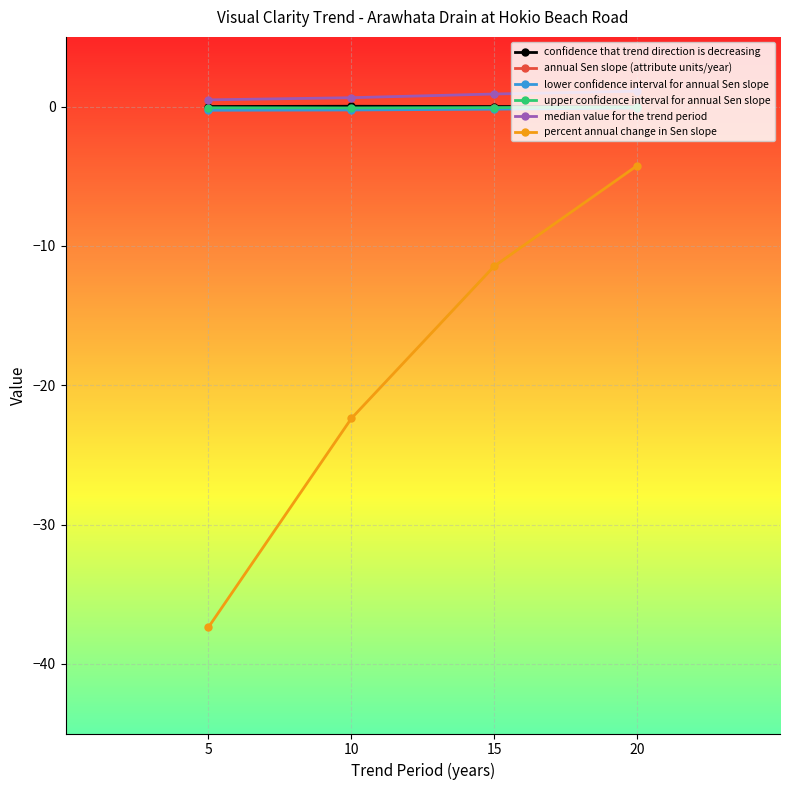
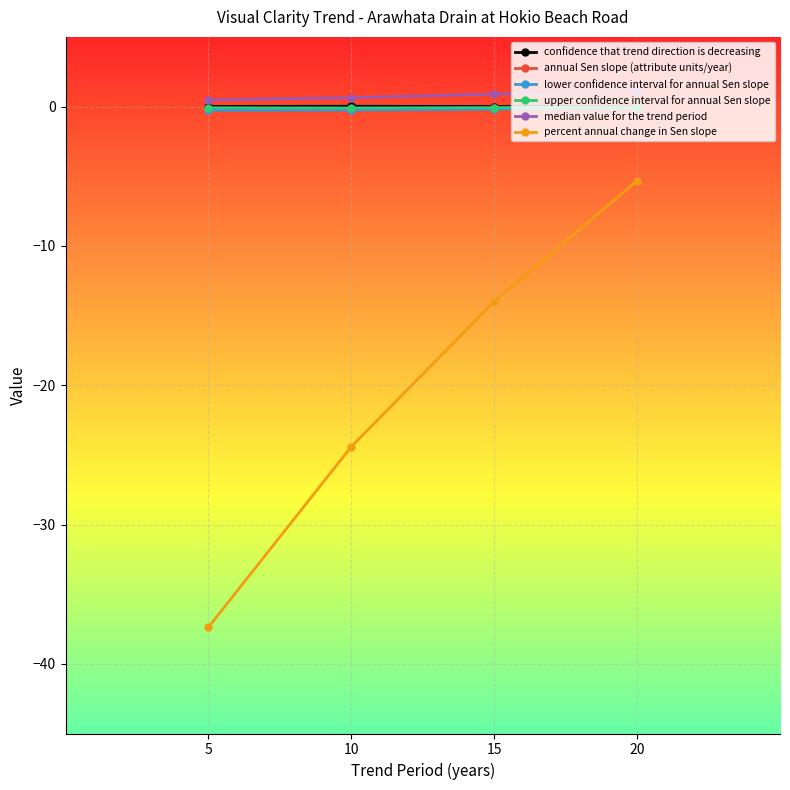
  {
    "median value for the trend period": {
      "5": 0.5,
      "10": 0.6,
      "15": 0.9
    },
    "percent annual change in Sen slope": {
      "5": -37.4,
-     "10": -22.4,
-     "15": -11.5,
-     "20": -4.2
+     "10": -24.4,
+     "15": -14.0,
+     "20": -5.3
    }
  }
